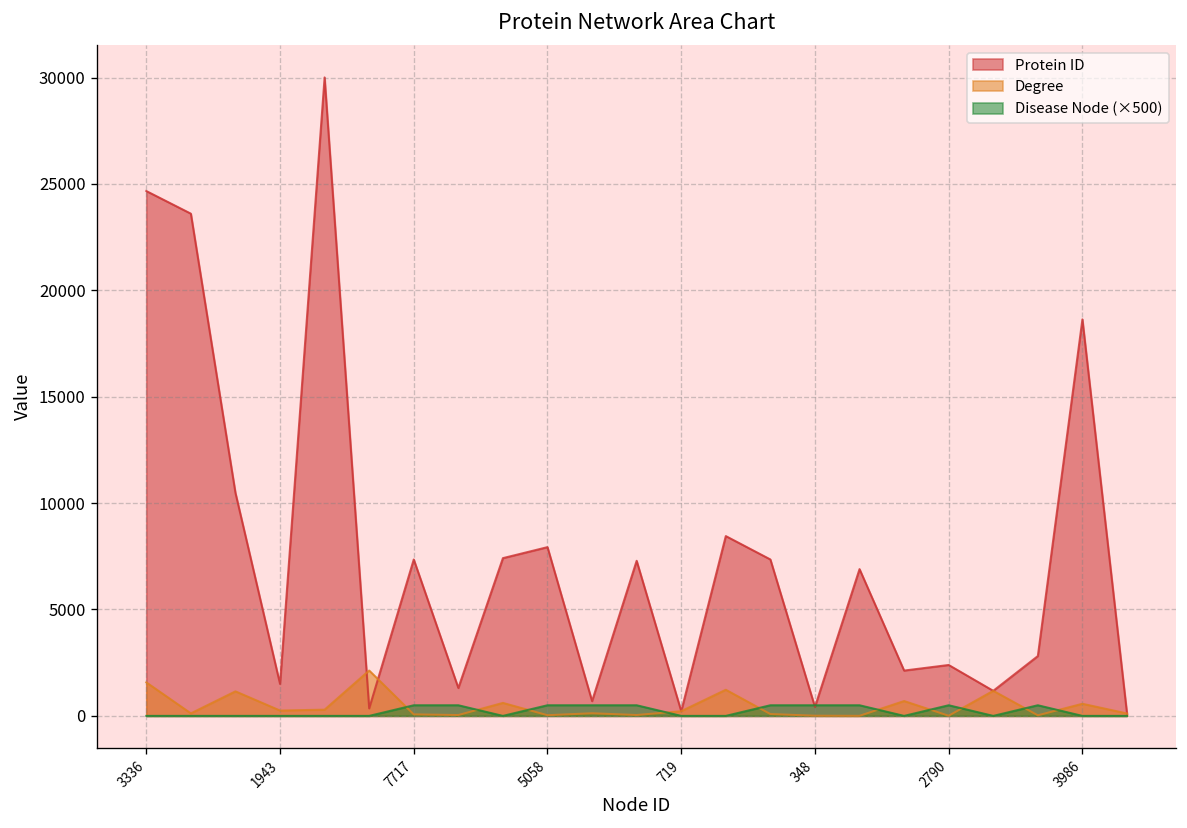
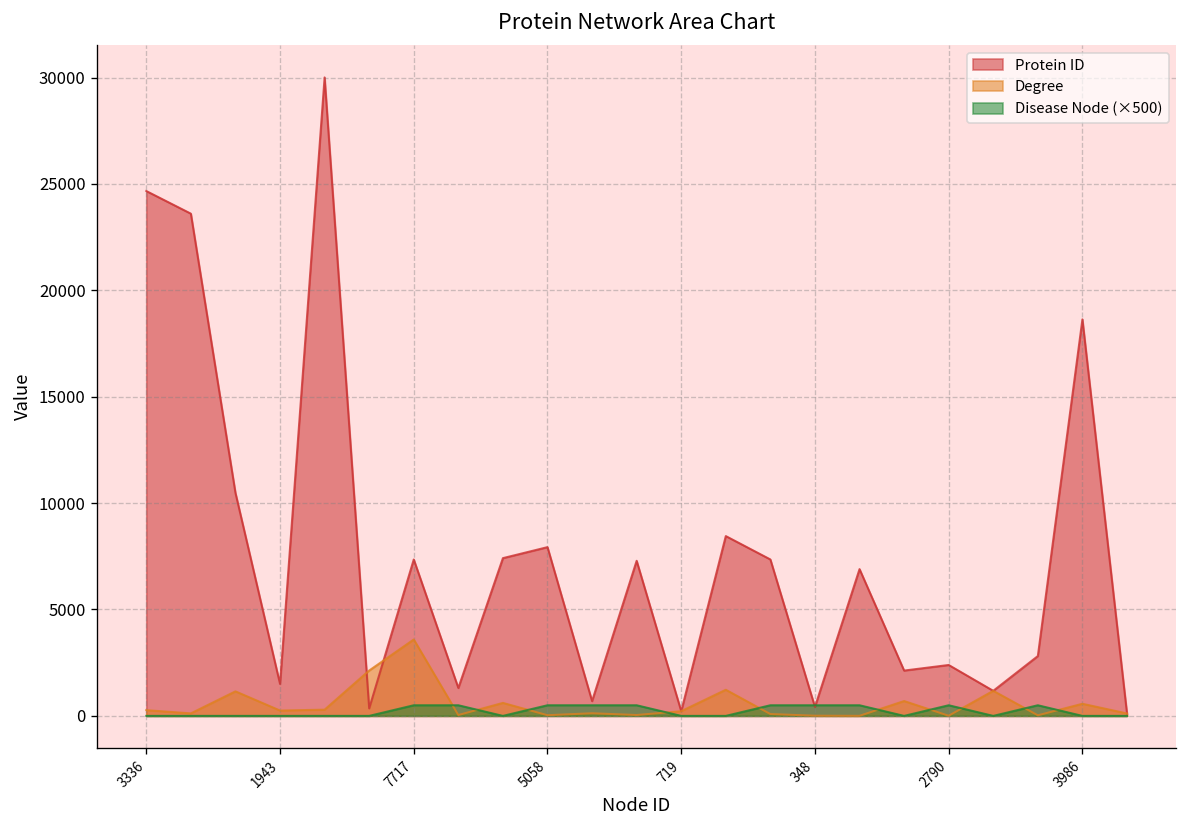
  {
    "Protein ID": {
      "3336": 24700,
      "1943": 1500,
      "7717": 7400,
      "5058": 7900,
      "2790": 2400,
      "3986": 18600
    },
    "Degree": {
-     "3336": 1600,
+     "3336": 300,
      "1943": 300,
-     "7717": 100,
+     "7717": 3600,
      "5058": 0,
      "348": 0,
      "2790": 0,
      "3986": 600
    },
    "Disease Node (×500)": {
      "3336": 0,
      "1943": 0,
      "7717": 500,
      "5058": 500,
      "719": 0,
      "2790": 500,
      "3986": 0
    }
  }
